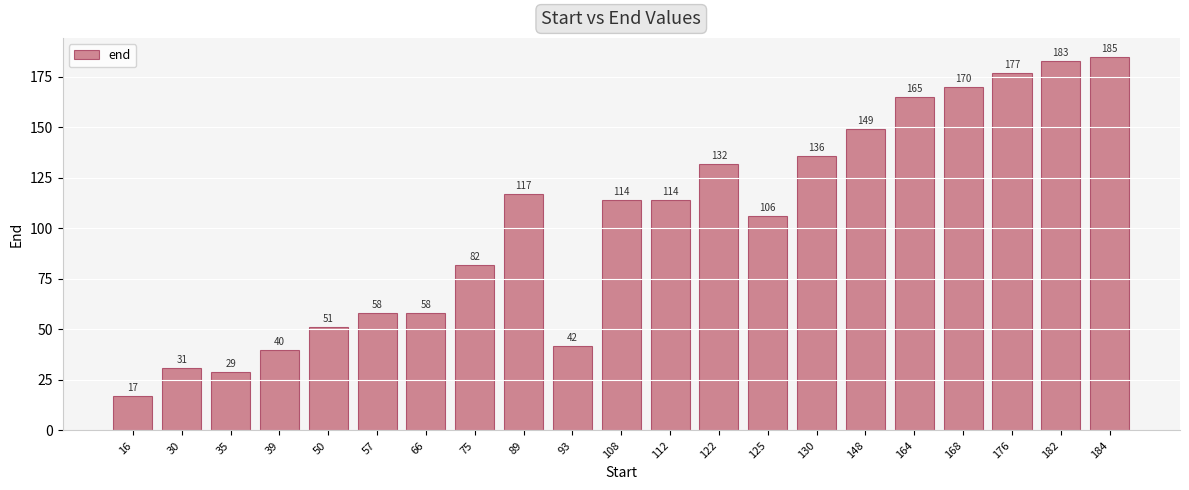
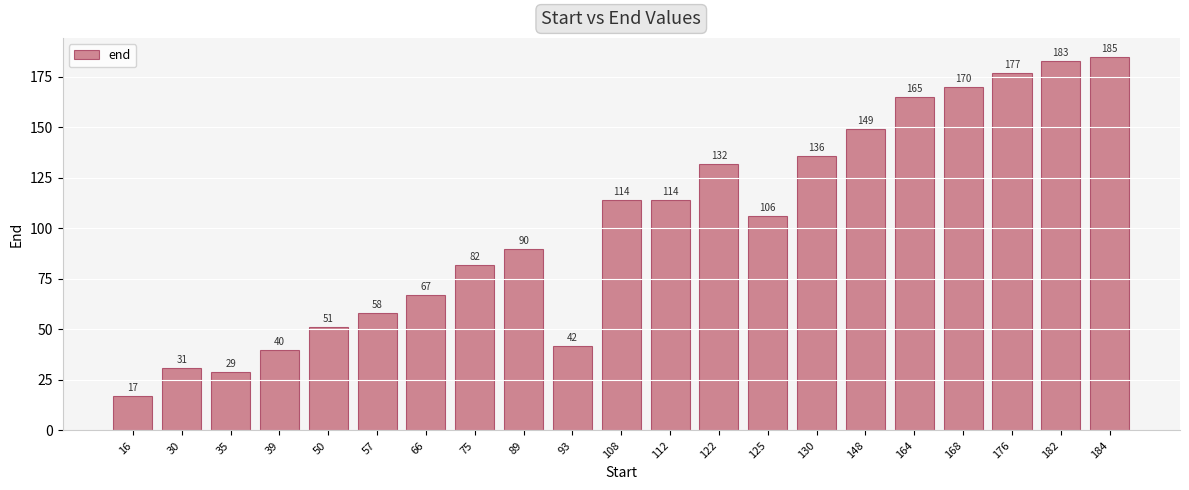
  {
    "16": 17,
    "30": 31,
    "35": 29,
    "39": 40,
    "50": 51,
    "57": 58,
-   "66": 58,
+   "66": 67,
    "75": 82,
-   "89": 117,
+   "89": 90,
    "93": 42,
    "108": 114,
    "112": 114,
    "122": 132,
    "125": 106,
    "130": 136,
    "148": 149,
    "164": 165,
    "168": 170,
    "176": 177,
    "182": 183,
    "184": 185
  }
